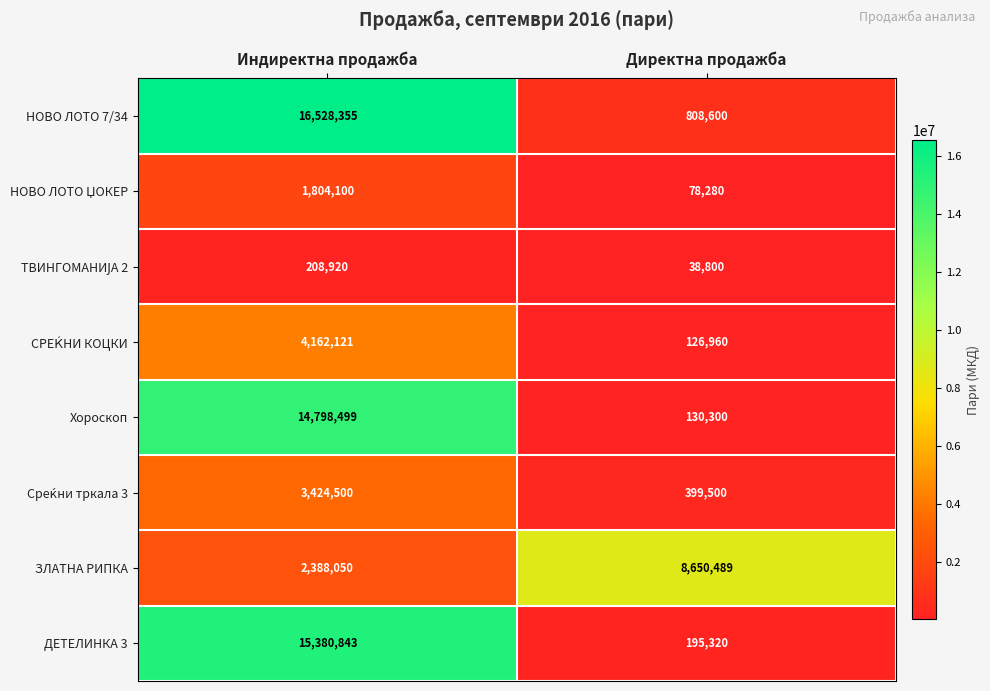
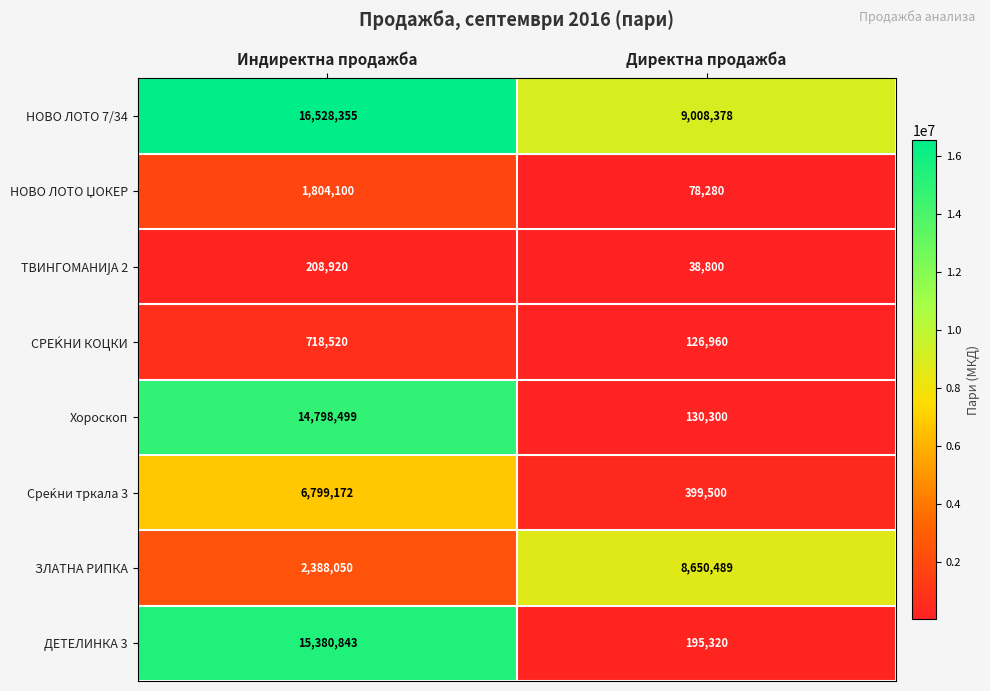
  {
    "НОВО ЛОТО 7/34": {
      "Индиректна продажба": "16,528,355",
-     "Директна продажба": "808,600"
+     "Директна продажба": "9,008,378"
    },
    "НОВО ЛОТО ЏОКЕР": {
      "Индиректна продажба": "1,804,100",
      "Директна продажба": "78,280"
    },
    "ТВИНГОМАНИЈА 2": {
      "Индиректна продажба": "208,920",
      "Директна продажба": "38,800"
    },
    "СРЕЌНИ КОЦКИ": {
-     "Индиректна продажба": "4,162,121",
+     "Индиректна продажба": "718,520",
      "Директна продажба": "126,960"
    },
    "Хороскоп": {
      "Индиректна продажба": "14,798,499",
      "Директна продажба": "130,300"
    },
    "Среќни тркала 3": {
-     "Индиректна продажба": "3,424,500",
+     "Индиректна продажба": "6,799,172",
      "Директна продажба": "399,500"
    },
    "ЗЛАТНА РИПКА": {
      "Индиректна продажба": "2,388,050",
      "Директна продажба": "8,650,489"
    },
    "ДЕТЕЛИНКА 3": {
      "Индиректна продажба": "15,380,843",
      "Директна продажба": "195,320"
    }
  }
